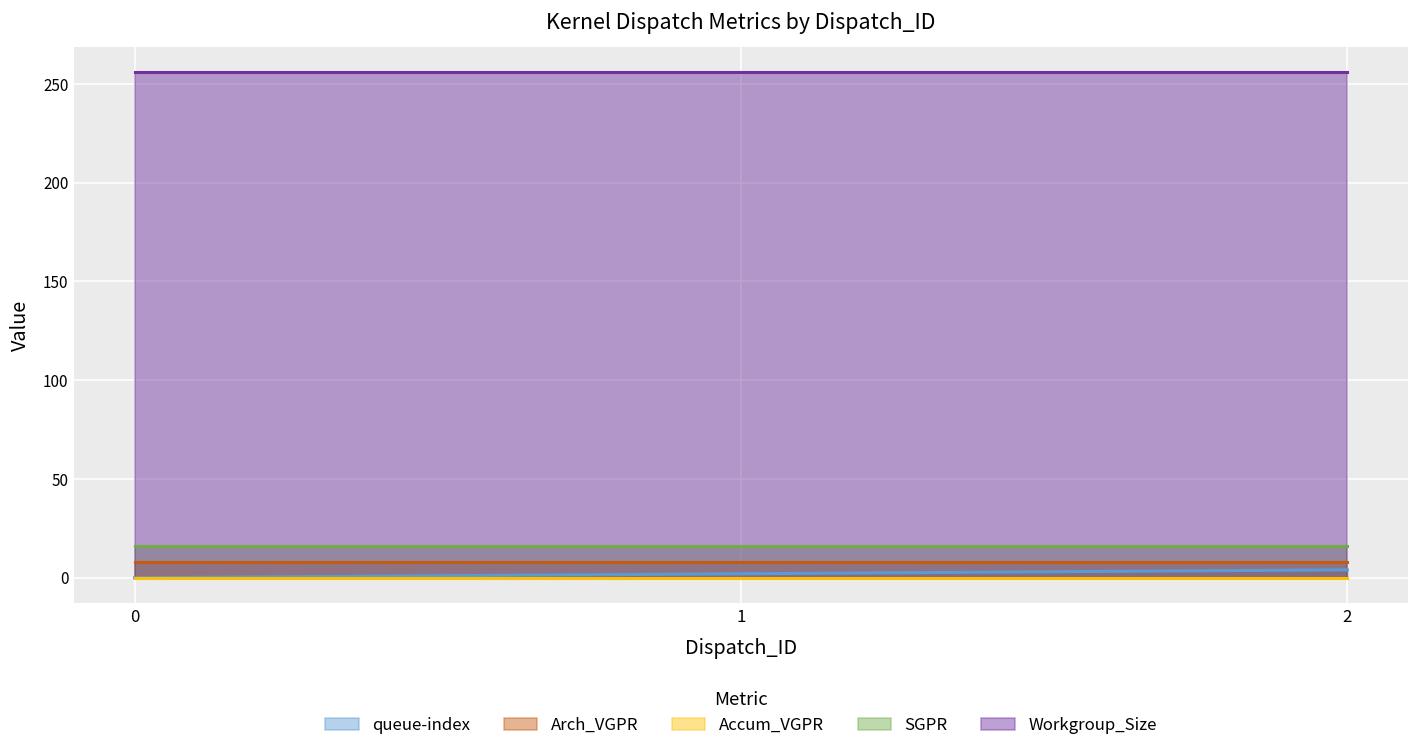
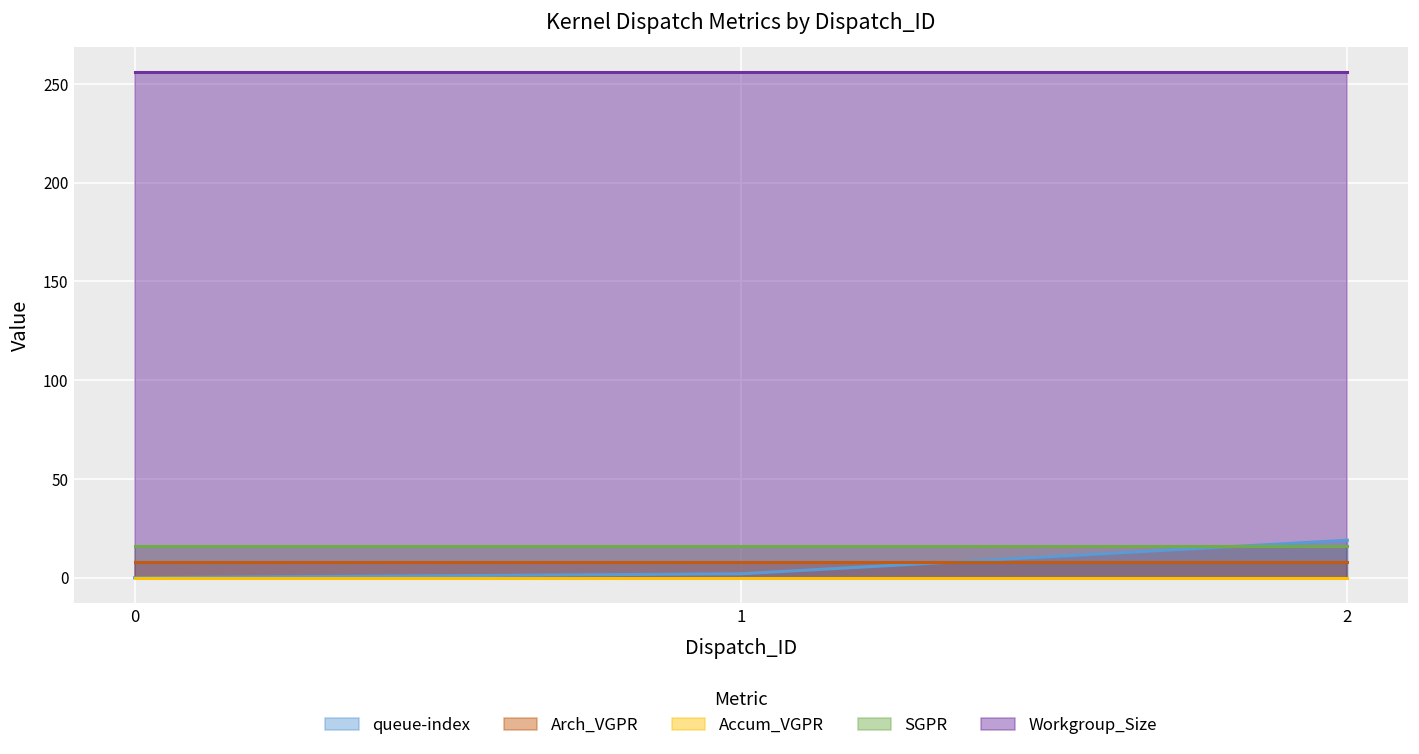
  {
    "queue-index": {
      "1": 2,
-     "2": 4
+     "2": 19
    },
    "Arch_VGPR": {
      "0": 8,
      "1": 8,
      "2": 8
    },
    "Accum_VGPR": {
      "1": 0,
      "2": 0
    },
    "SGPR": {
      "0": 16,
      "1": 16,
      "2": 16
    },
    "Workgroup_Size": {
      "0": 256,
      "1": 256,
      "2": 256
    }
  }
